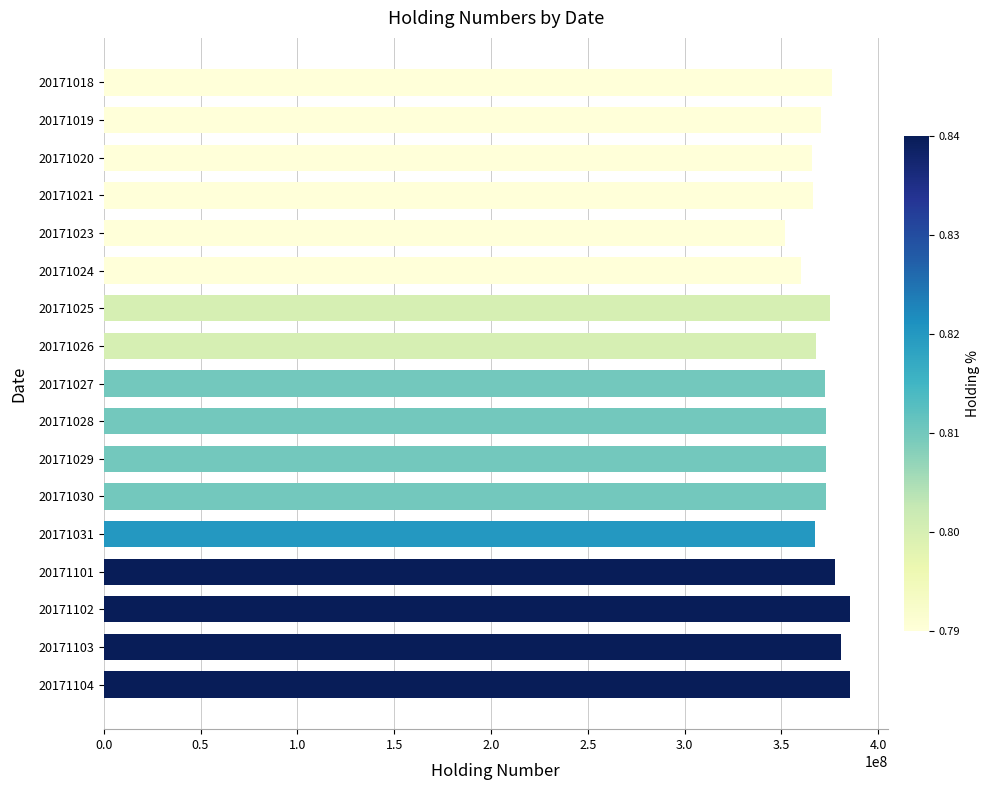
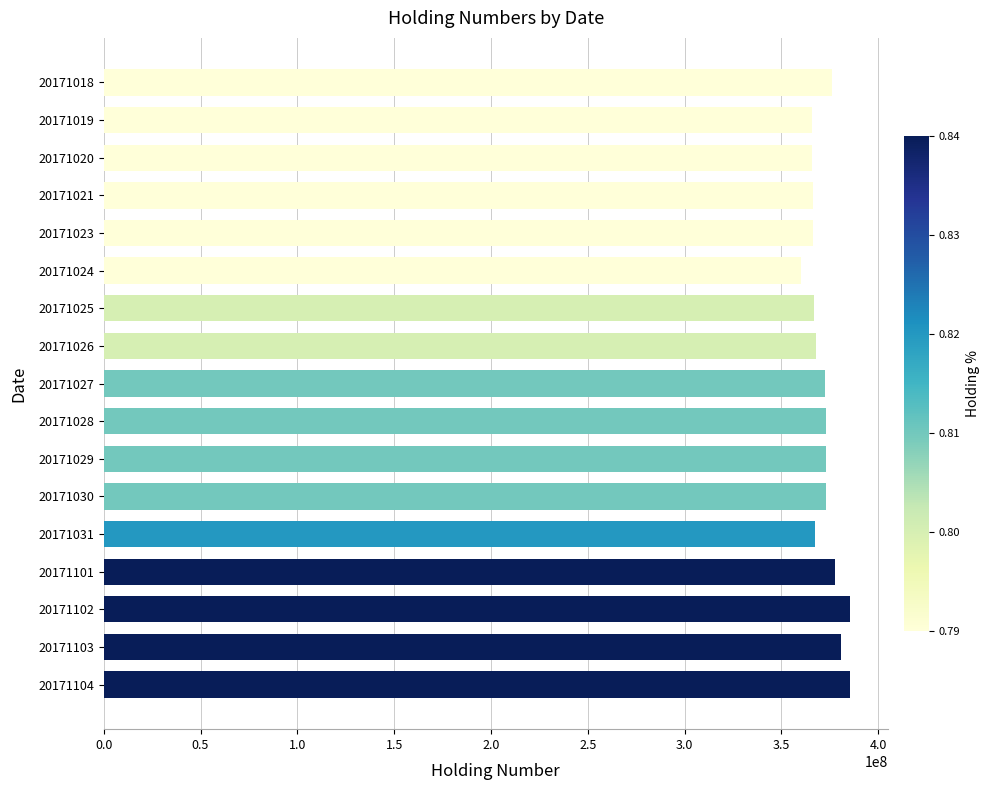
  {
    "20171018": 376000000,
-   "20171019": 370000000,
+   "20171019": 366000000,
    "20171020": 366000000,
    "20171021": 366000000,
-   "20171023": 352000000,
+   "20171023": 366000000,
    "20171024": 360000000,
-   "20171025": 375000000,
+   "20171025": 367000000,
    "20171026": 368000000,
    "20171027": 373000000,
    "20171028": 373000000,
    "20171029": 373000000,
    "20171030": 373000000,
    "20171031": 367000000,
    "20171101": 378000000,
    "20171102": 386000000,
    "20171103": 381000000,
    "20171104": 386000000
  }
